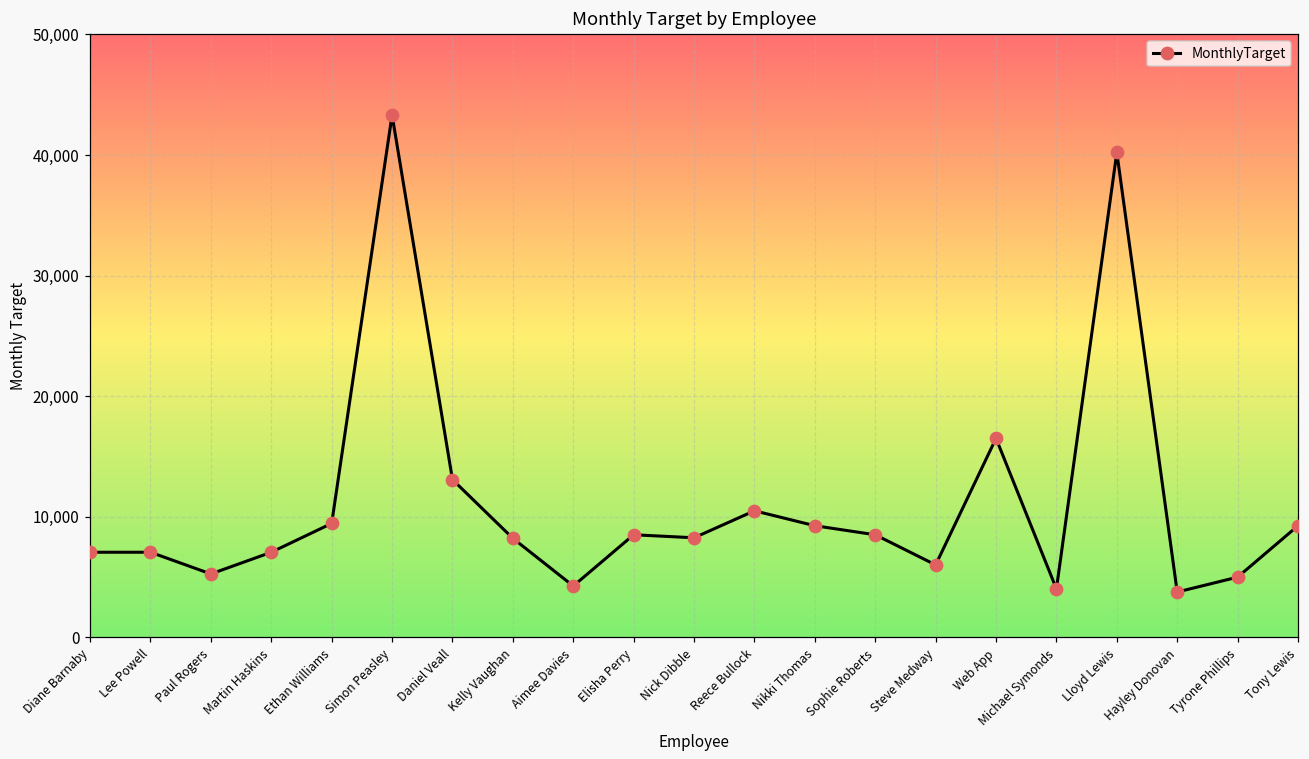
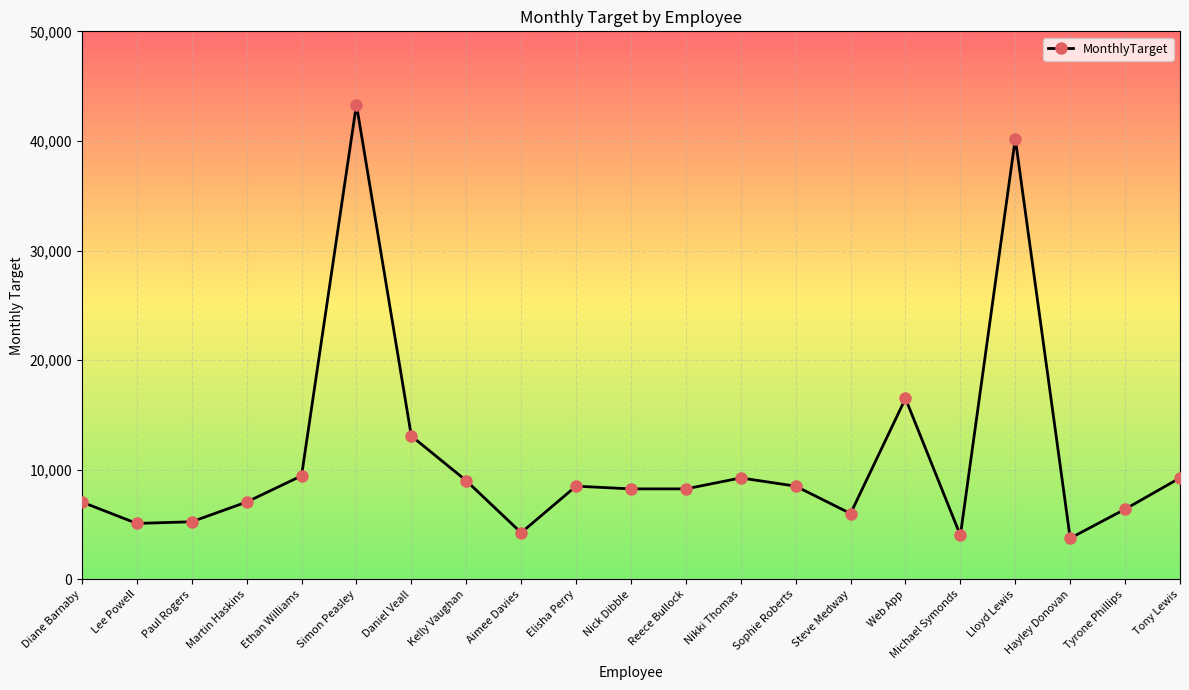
  {
    "Diane Barnaby": "7,100",
-   "Lee Powell": "7,100",
+   "Lee Powell": "5,100",
    "Paul Rogers": "5,300",
    "Martin Haskins": "7,100",
    "Ethan Williams": "9,400",
    "Simon Peasley": "43,300",
    "Daniel Veall": "13,100",
-   "Kelly Vaughan": "8,200",
+   "Kelly Vaughan": "9,000",
    "Aimee Davies": "4,300",
    "Elisha Perry": "8,500",
    "Nick Dibble": "8,300",
-   "Reece Bullock": "10,500",
+   "Reece Bullock": "8,300",
    "Nikki Thomas": "9,300",
    "Sophie Roberts": "8,500",
    "Steve Medway": "6,000",
    "Web App": "16,500",
    "Michael Symonds": "4,000",
    "Lloyd Lewis": "40,200",
    "Hayley Donovan": "3,800",
-   "Tyrone Phillips": "5,000",
+   "Tyrone Phillips": "6,400",
    "Tony Lewis": "9,300"
  }
